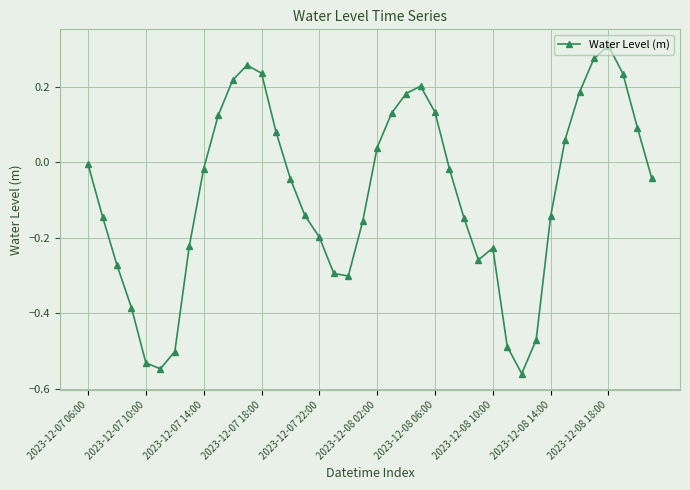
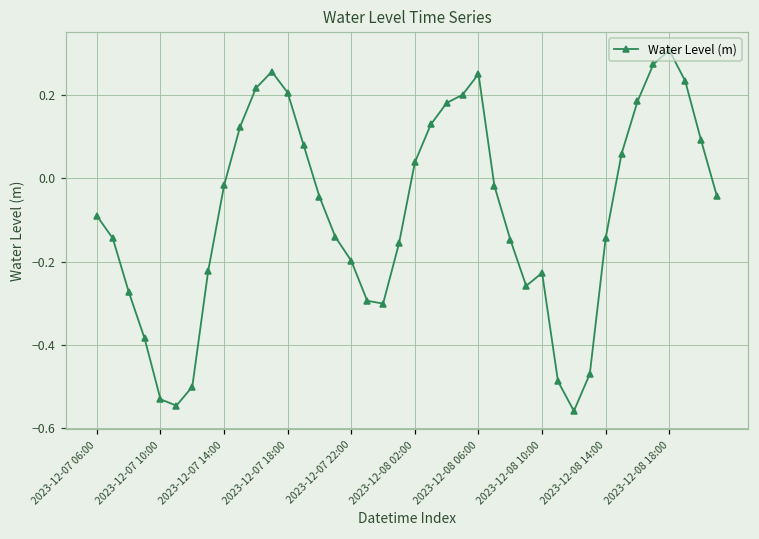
  {
-   "2023-12-07 06:00": -0.01,
+   "2023-12-07 06:00": -0.09,
    "2023-12-07 10:00": -0.53,
    "2023-12-07 14:00": -0.02,
-   "2023-12-07 18:00": 0.24,
+   "2023-12-07 18:00": 0.21,
    "2023-12-07 22:00": -0.20,
    "2023-12-08 02:00": 0.04,
-   "2023-12-08 06:00": 0.13,
+   "2023-12-08 06:00": 0.25,
    "2023-12-08 10:00": -0.23,
    "2023-12-08 14:00": -0.14
  }
